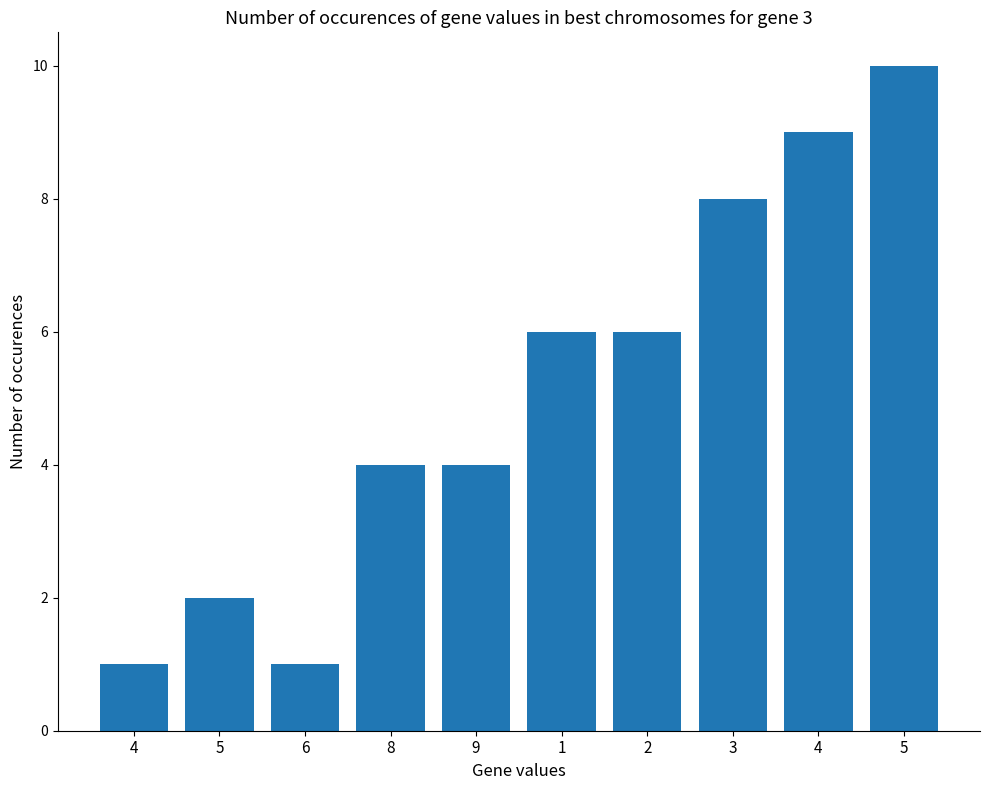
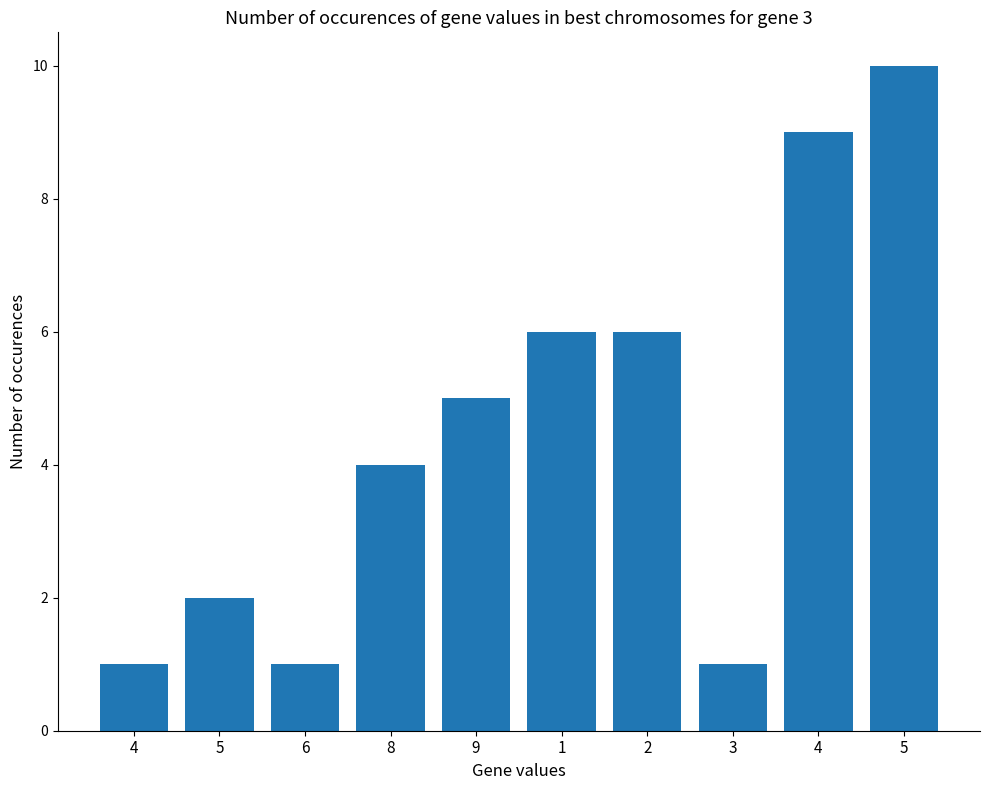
  {
    "6": 1,
    "8": 4,
-   "9": 4,
+   "9": 5,
    "1": 6,
    "2": 6,
-   "3": 8
+   "3": 1
  }
